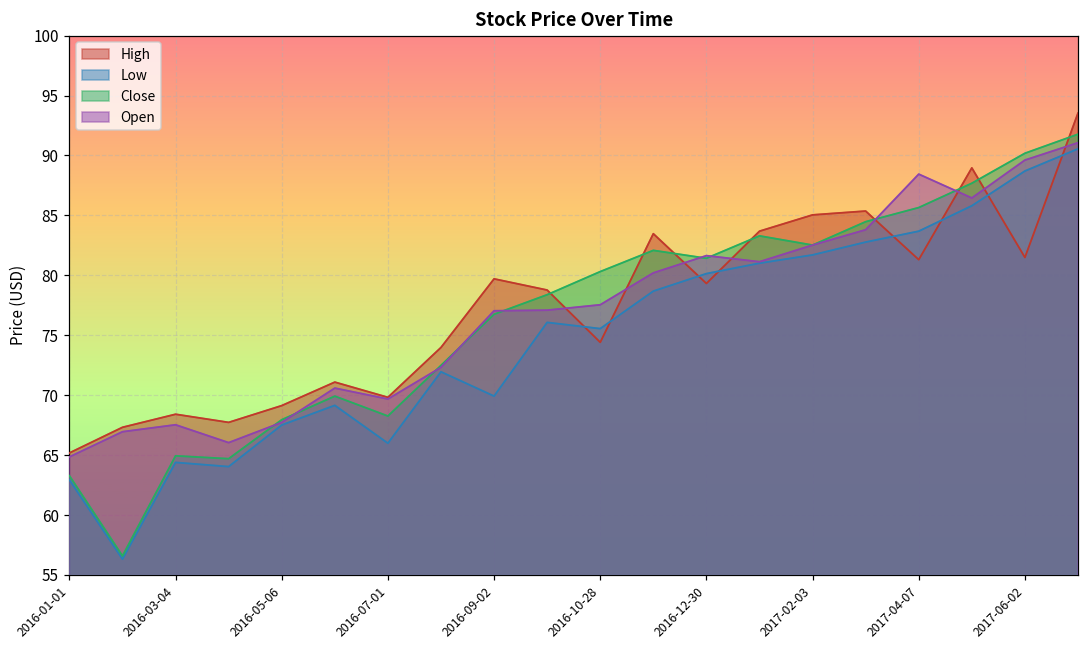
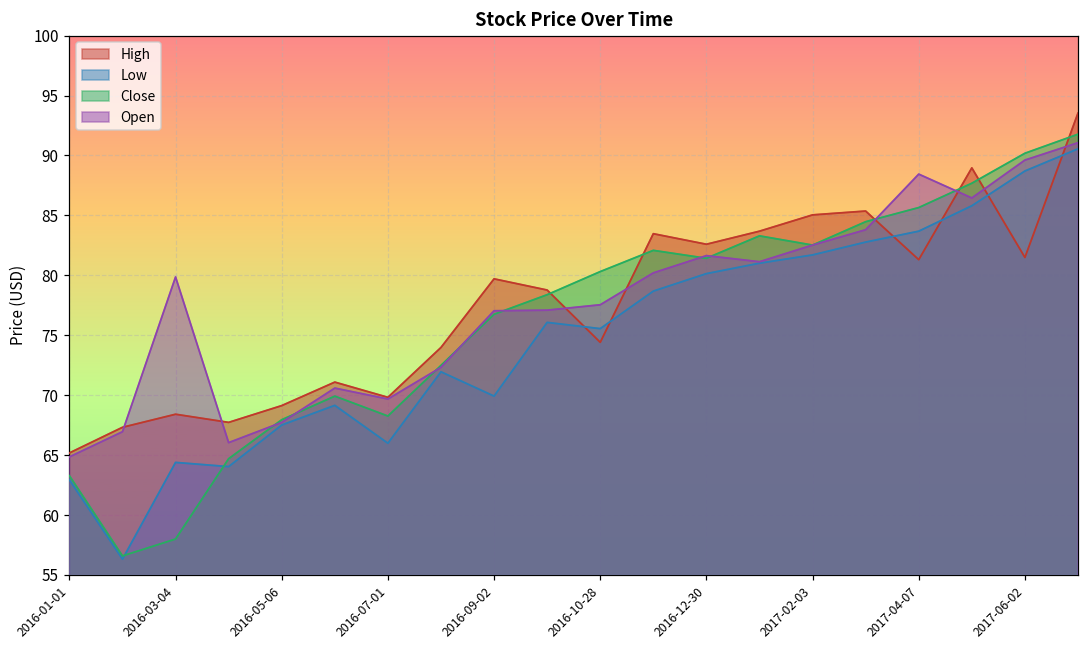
  {
    "High": {
      "2016-01-01": 65.2,
      "2016-03-04": 68.4,
      "2016-05-06": 69.1,
      "2016-09-02": 79.7,
      "2016-10-28": 74.4,
-     "2016-12-30": 79.3,
+     "2016-12-30": 82.6,
      "2017-02-03": 85.0,
      "2017-04-07": 81.3,
      "2017-06-02": 81.5
    },
    "Low": {
      "2016-01-01": 62.9,
      "2016-03-04": 64.4,
      "2016-07-01": 66.0,
      "2016-09-02": 69.9,
      "2016-10-28": 75.6,
      "2016-12-30": 80.1,
      "2017-02-03": 81.7,
      "2017-04-07": 83.7,
      "2017-06-02": 88.7
    },
    "Close": {
      "2016-01-01": 63.3,
-     "2016-03-04": 64.9,
+     "2016-03-04": 58.0,
      "2016-07-01": 68.3,
      "2016-09-02": 76.8,
      "2016-10-28": 80.3,
      "2017-04-07": 85.7,
      "2017-06-02": 90.2
    },
    "Open": {
      "2016-01-01": 64.8,
-     "2016-03-04": 67.5,
+     "2016-03-04": 79.9,
      "2016-09-02": 77.0,
      "2016-10-28": 77.5,
      "2017-04-07": 88.4,
      "2017-06-02": 89.6
    }
  }
